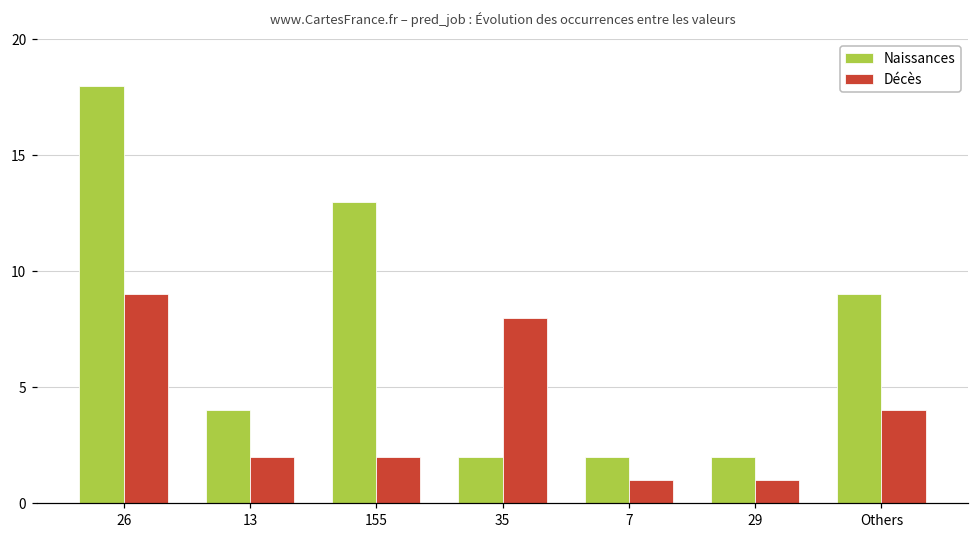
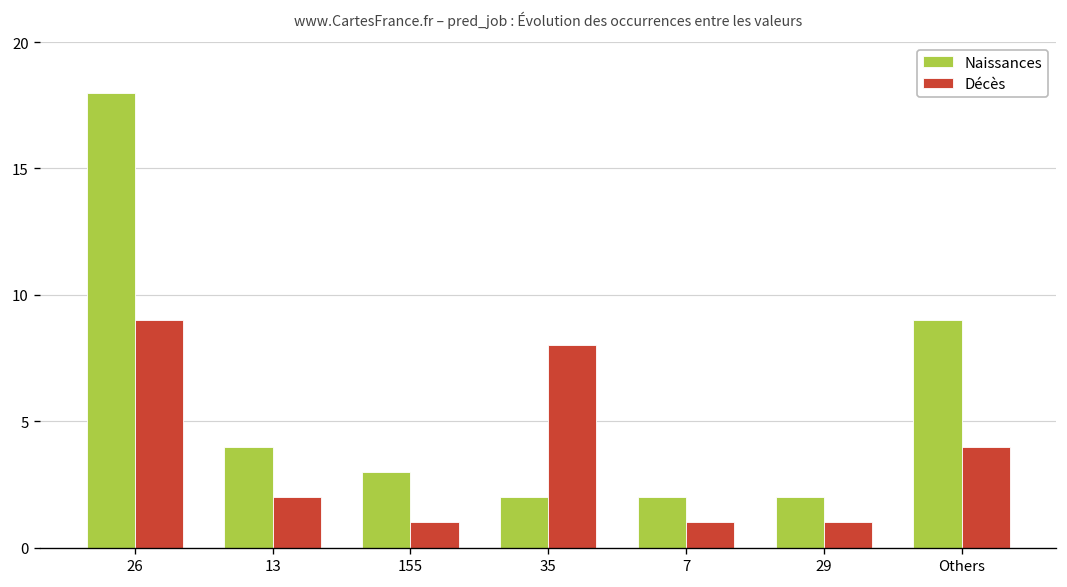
  {
    "Naissances": {
      "26": 18,
      "13": 4,
-     "155": 13,
+     "155": 3,
      "35": 2,
      "7": 2,
      "29": 2,
      "Others": 9
    },
    "Décès": {
      "26": 9,
      "13": 2,
-     "155": 2,
+     "155": 1,
      "35": 8,
      "7": 1,
      "29": 1,
      "Others": 4
    }
  }
